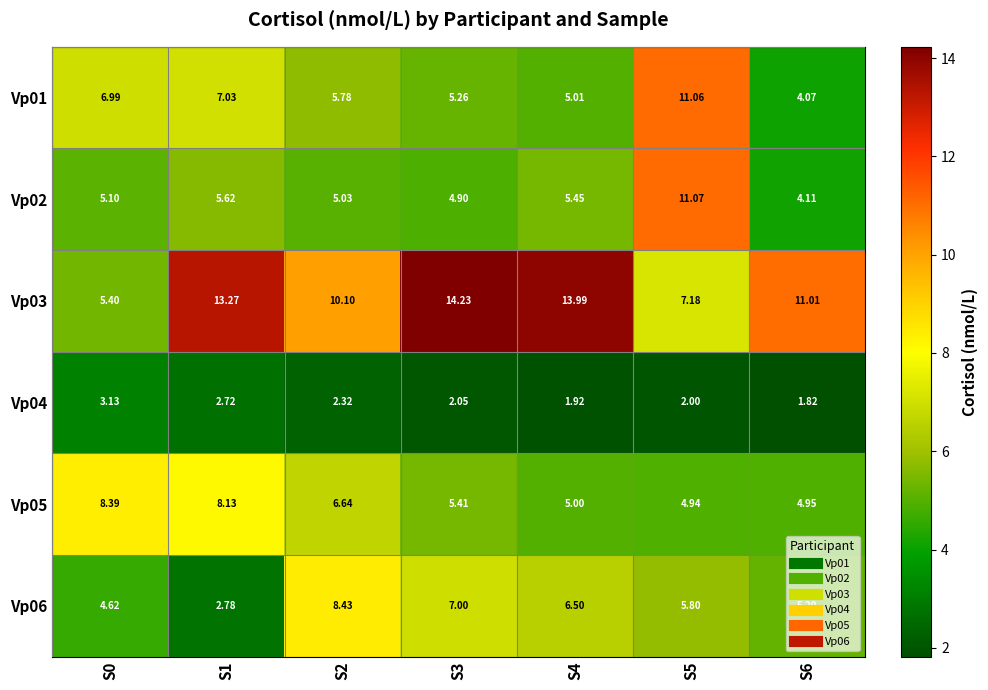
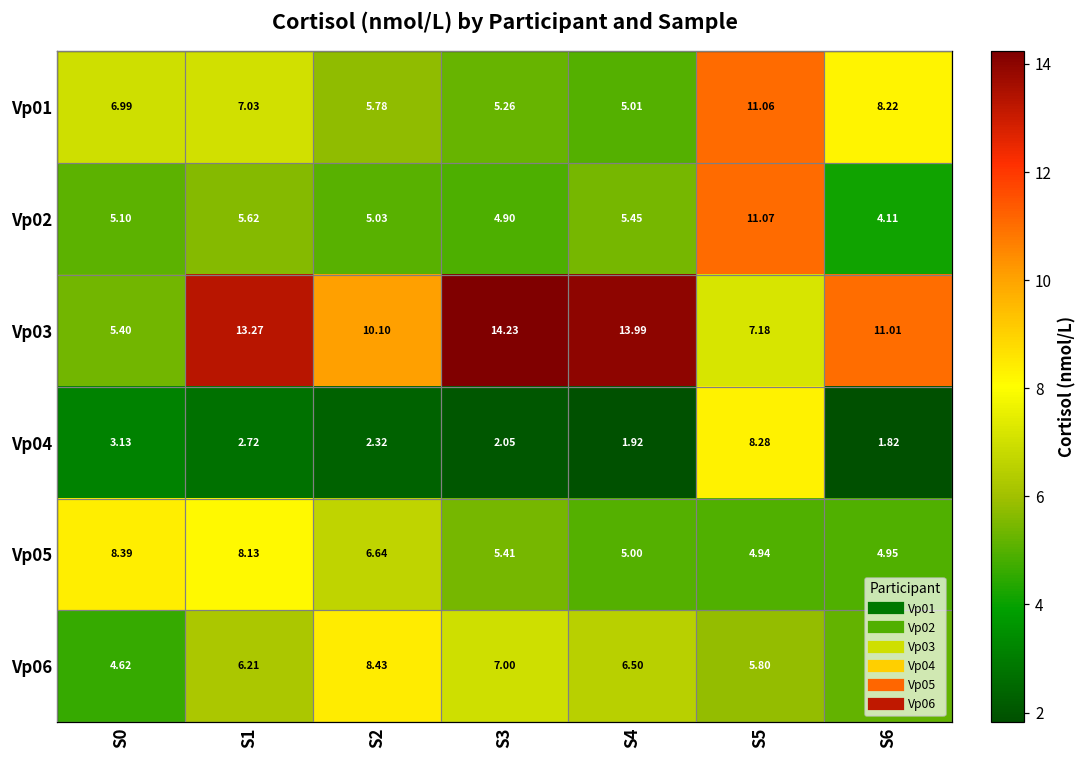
  {
    "Vp01": {
      "S0": 6.99,
      "S1": 7.03,
      "S2": 5.78,
      "S3": 5.26,
      "S4": 5.01,
      "S5": 11.06,
-     "S6": 4.07
+     "S6": 8.22
    },
    "Vp02": {
      "S0": 5.10,
      "S1": 5.62,
      "S2": 5.03,
      "S3": 4.90,
      "S4": 5.45,
      "S5": 11.07,
      "S6": 4.11
    },
    "Vp03": {
      "S0": 5.40,
      "S1": 13.27,
      "S2": 10.10,
      "S3": 14.23,
      "S4": 13.99,
      "S5": 7.18,
      "S6": 11.01
    },
    "Vp04": {
      "S0": 3.13,
      "S1": 2.72,
      "S2": 2.32,
      "S3": 2.05,
      "S4": 1.92,
-     "S5": 2.00,
+     "S5": 8.28,
      "S6": 1.82
    },
    "Vp05": {
      "S0": 8.39,
      "S1": 8.13,
      "S2": 6.64,
      "S3": 5.41,
      "S4": 5.00,
      "S5": 4.94,
      "S6": 4.95
    },
    "Vp06": {
      "S0": 4.62,
-     "S1": 2.78,
+     "S1": 6.21,
      "S2": 8.43,
      "S3": 7.00,
      "S4": 6.50,
      "S5": 5.80
    }
  }
